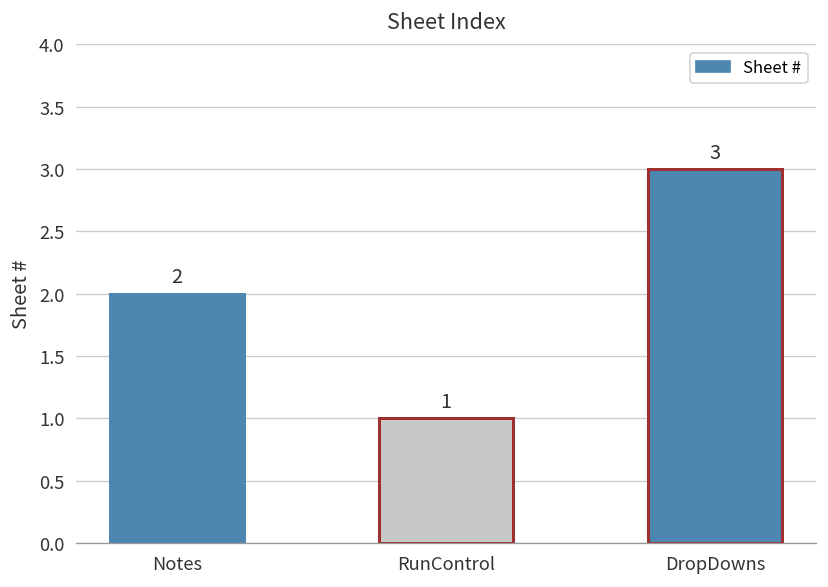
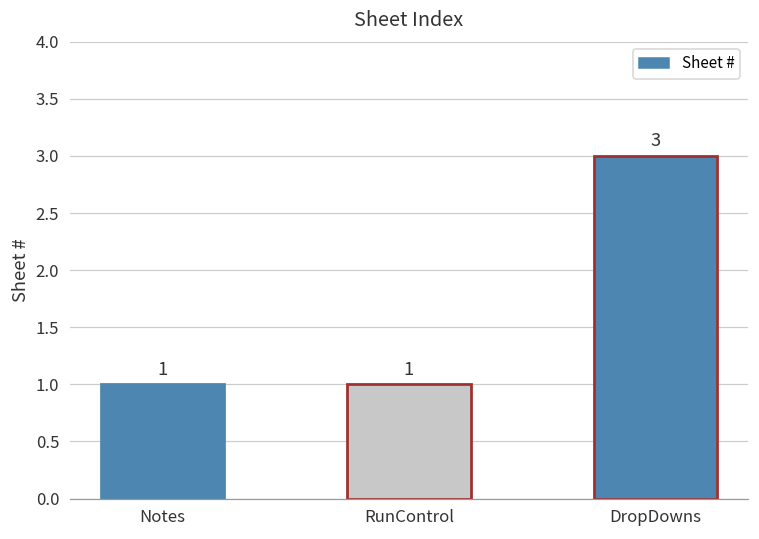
  {
-   "Notes": 2,
+   "Notes": 1,
    "RunControl": 1,
    "DropDowns": 3
  }
